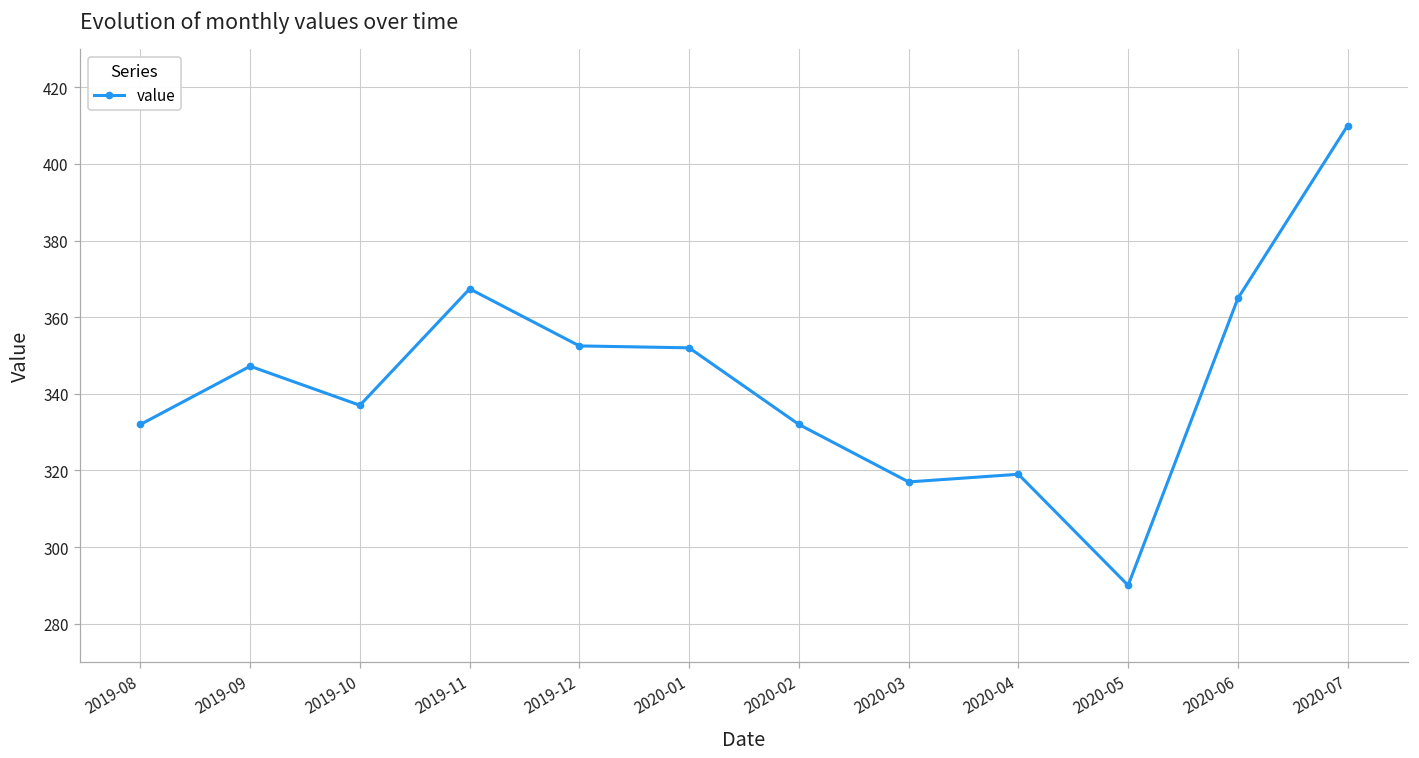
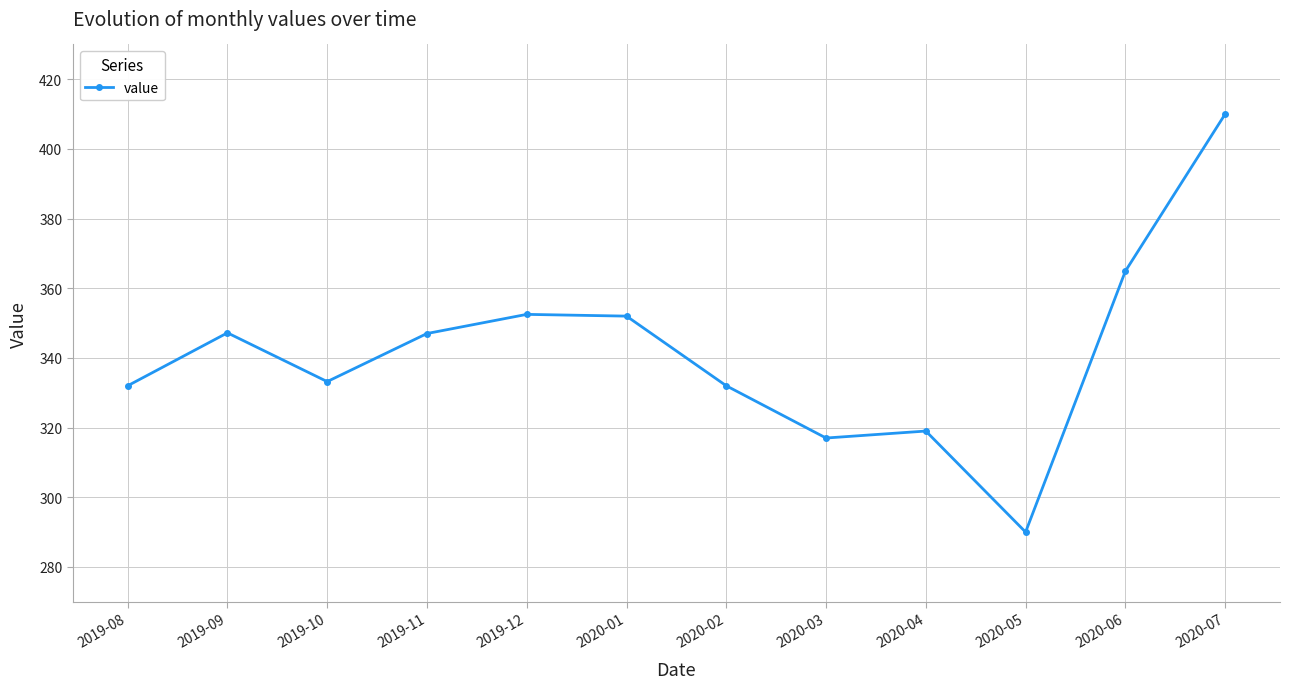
  {
    "2019-08": 332,
    "2019-09": 347,
-   "2019-10": 337,
-   "2019-11": 367,
+   "2019-10": 333,
+   "2019-11": 347,
    "2019-12": 353,
    "2020-01": 352,
    "2020-02": 332,
    "2020-03": 317,
    "2020-04": 319,
    "2020-05": 290,
    "2020-06": 365,
    "2020-07": 410
  }
